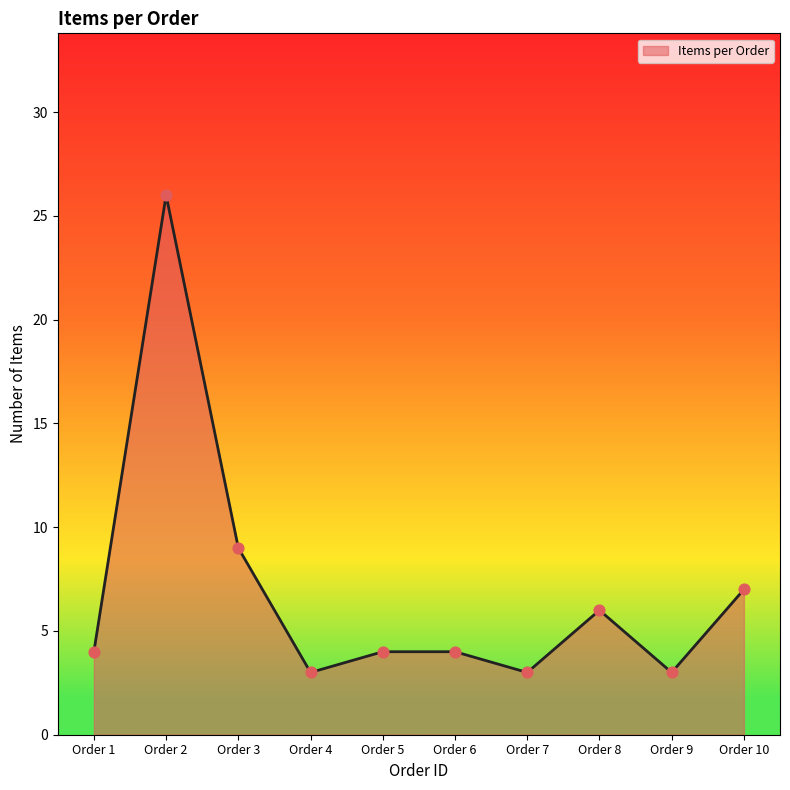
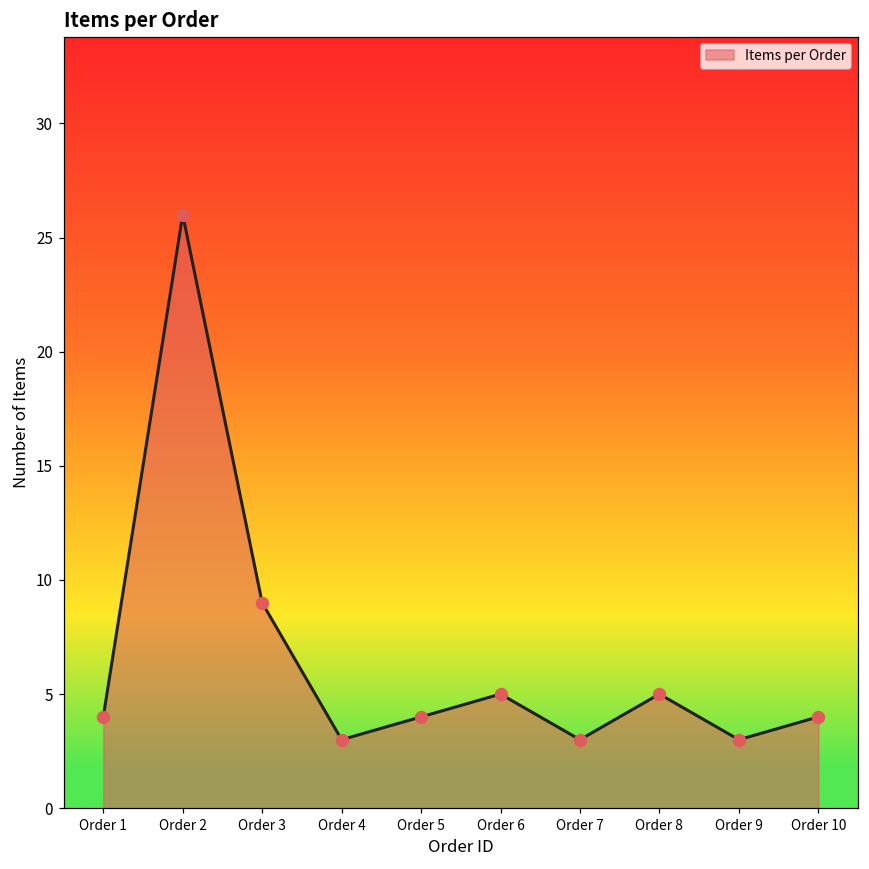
  {
    "Order 1": 4,
    "Order 2": 26,
    "Order 3": 9,
    "Order 4": 3,
    "Order 5": 4,
-   "Order 6": 4,
+   "Order 6": 5,
    "Order 7": 3,
-   "Order 8": 6,
+   "Order 8": 5,
    "Order 9": 3,
-   "Order 10": 7
+   "Order 10": 4
  }
